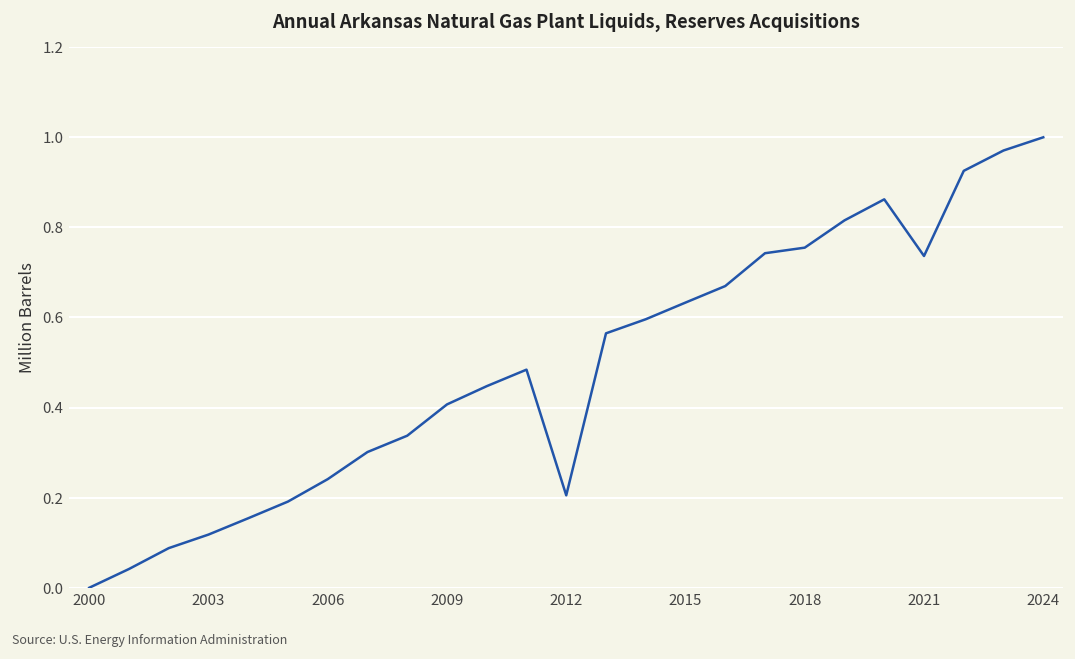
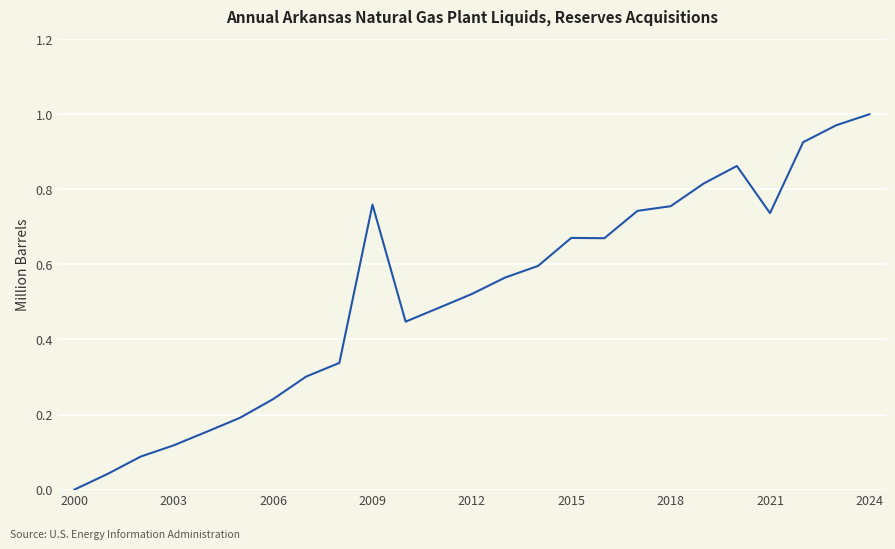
  {
    "2000": 0.00,
    "2003": 0.12,
    "2006": 0.24,
-   "2009": 0.41,
-   "2012": 0.21,
-   "2015": 0.63,
+   "2009": 0.76,
+   "2012": 0.52,
+   "2015": 0.67,
    "2018": 0.76,
    "2021": 0.74,
    "2024": 1.00
  }
